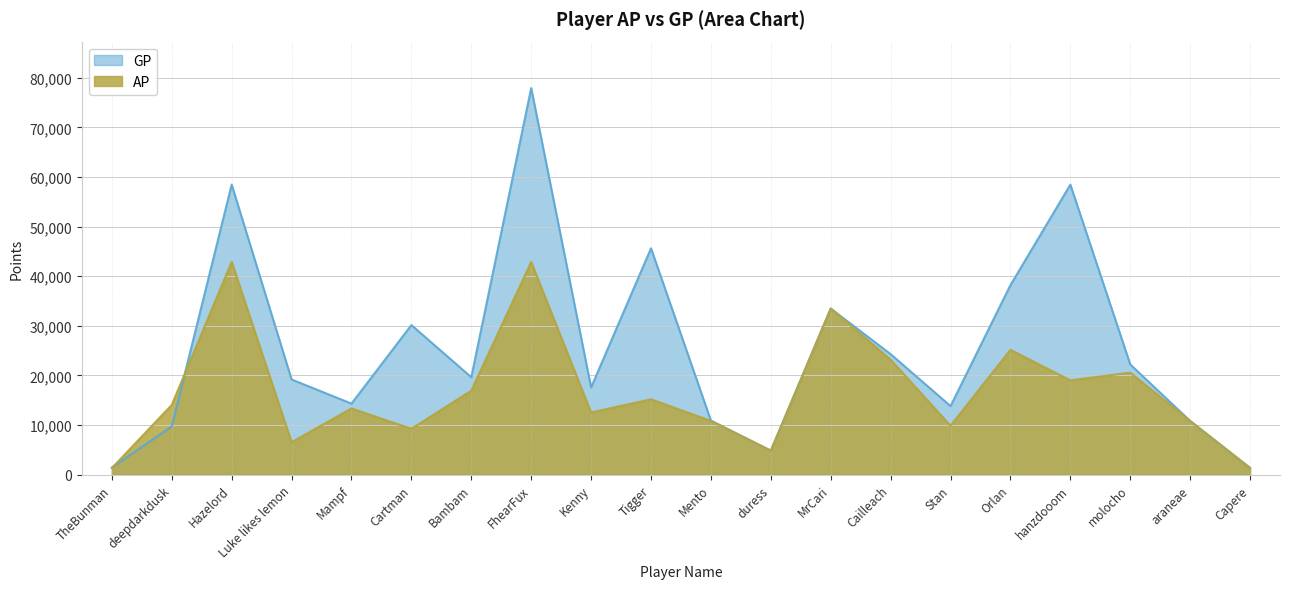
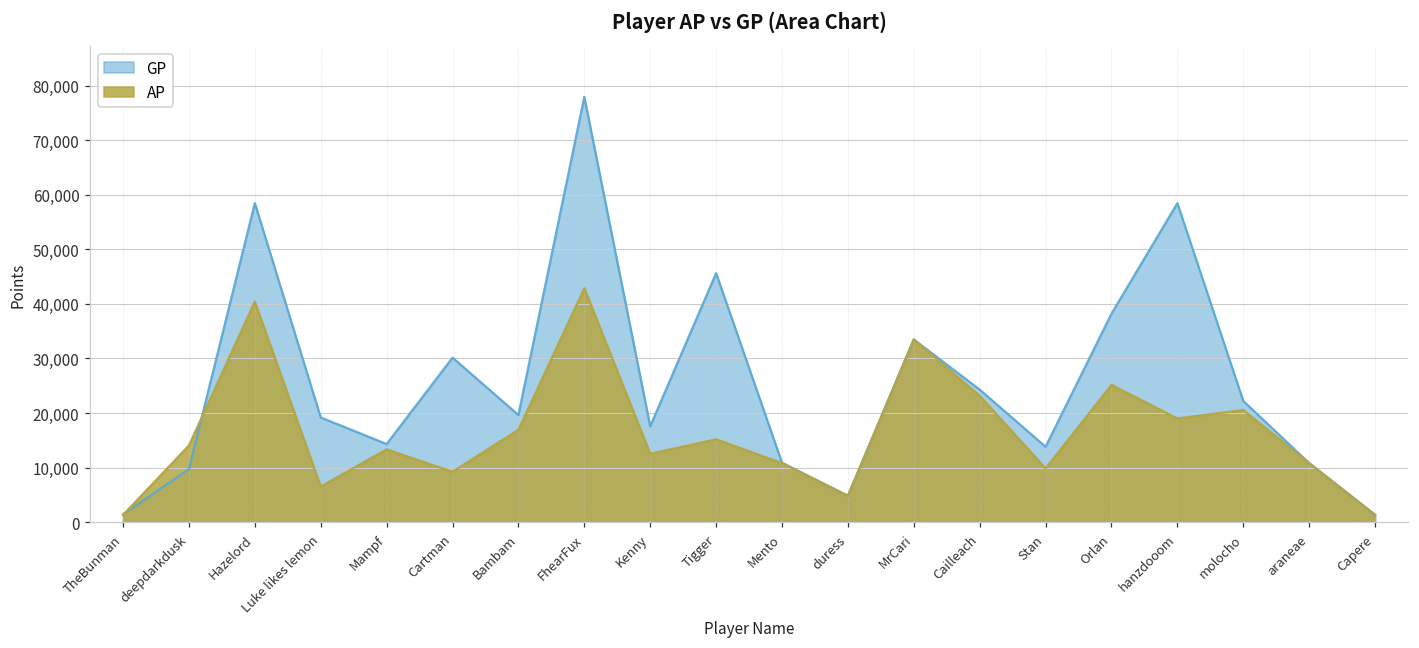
  {
    "GP": {
      "deepdarkdusk": "10,000",
      "Hazelord": "58,000",
      "Luke likes lemon": "19,000",
      "Mampf": "14,000",
      "Cartman": "30,000",
      "Bambam": "20,000",
      "FhearFux": "78,000",
      "Kenny": "18,000",
      "Tigger": "46,000",
      "Cailleach": "24,000",
      "Stan": "14,000",
      "Orlan": "38,000",
      "hanzdooom": "58,000",
      "molocho": "22,000"
    },
    "AP": {
      "deepdarkdusk": "14,000",
-     "Hazelord": "43,000",
+     "Hazelord": "40,000",
      "Luke likes lemon": "7,000",
      "Mampf": "13,000",
      "Cartman": "9,000",
      "Bambam": "17,000",
      "FhearFux": "43,000",
      "Kenny": "13,000",
      "Tigger": "15,000",
      "Cailleach": "23,000",
      "Stan": "10,000",
      "Orlan": "25,000",
      "hanzdooom": "19,000",
      "molocho": "21,000"
    }
  }
